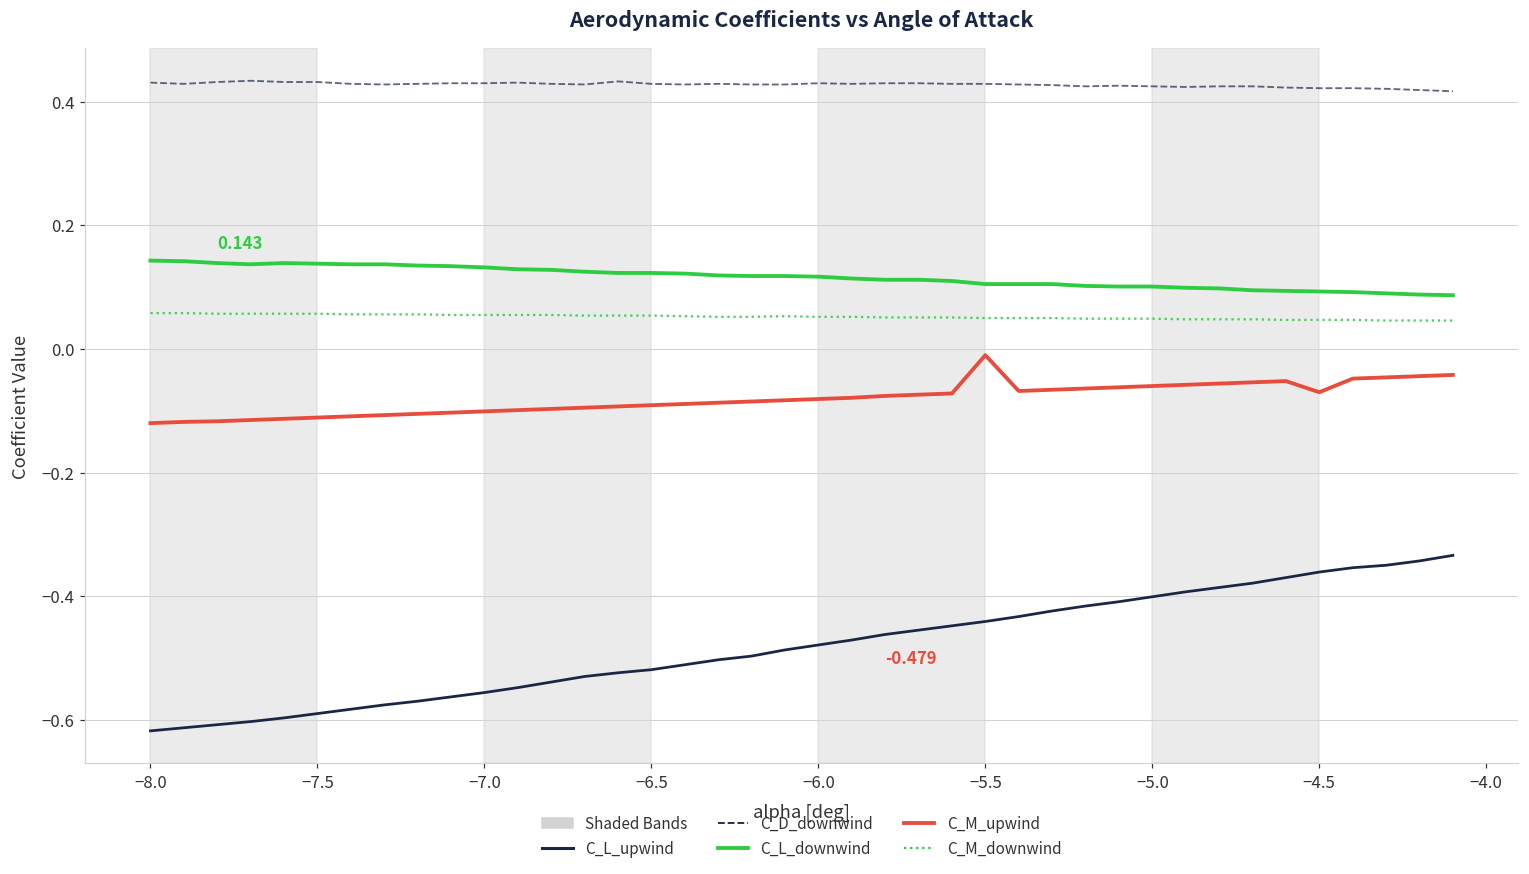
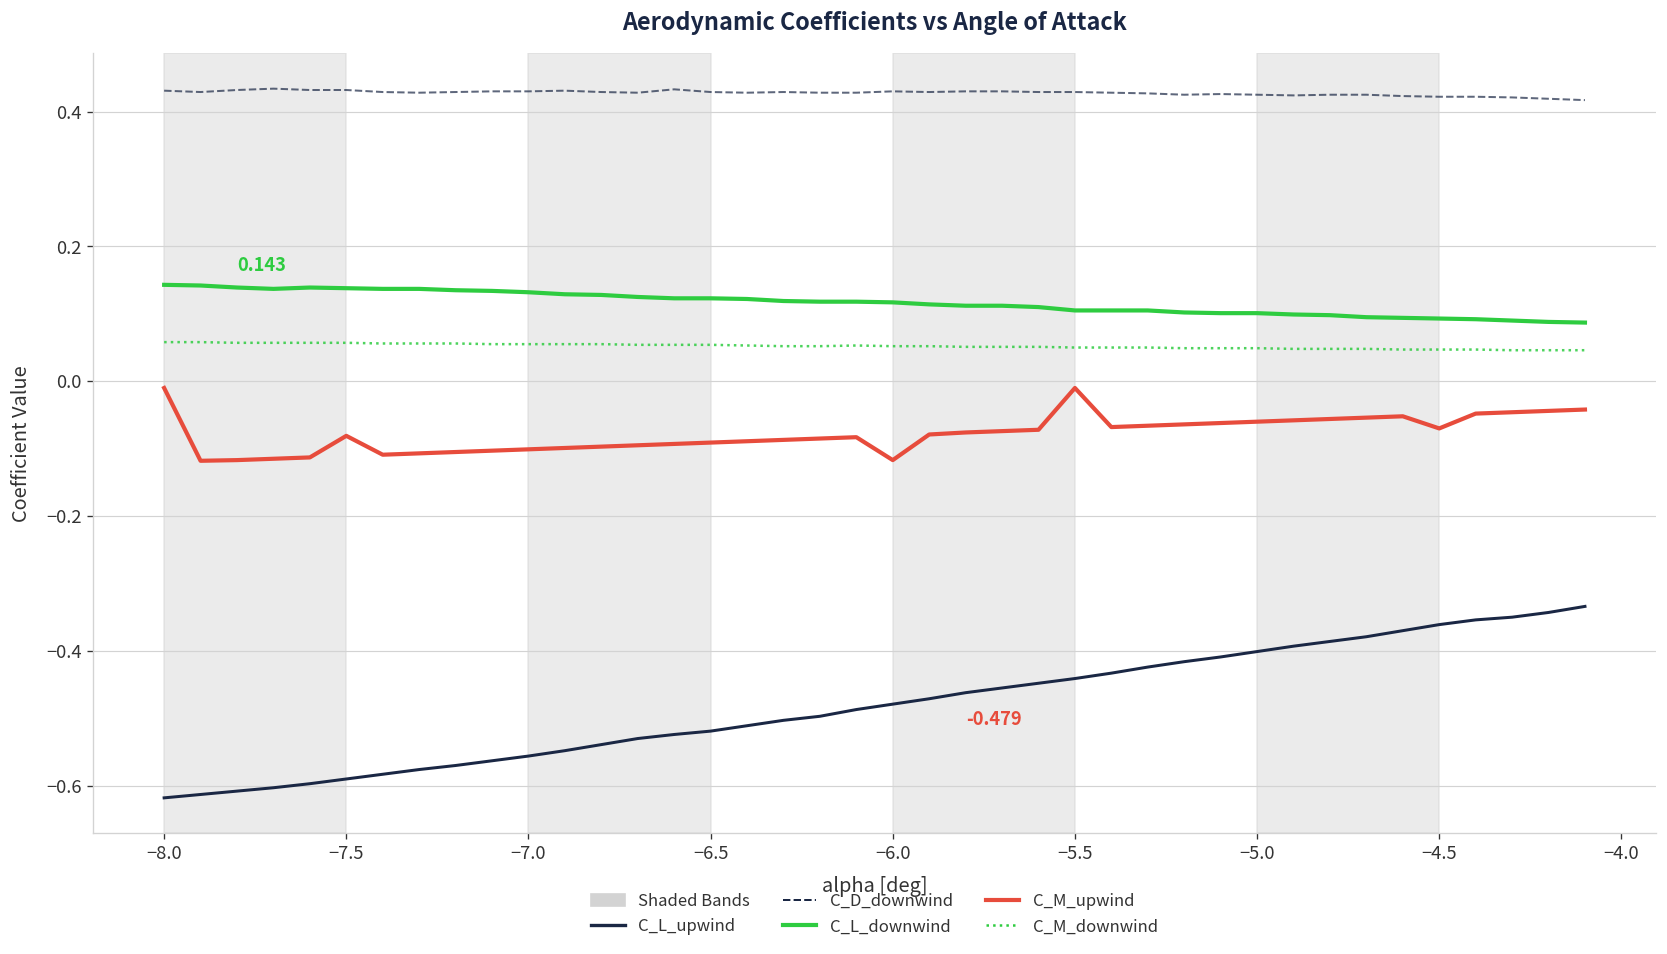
  {
    "C_M_upwind": {
-     "−8.0": -0.12,
-     "−7.5": -0.11,
+     "−8.0": -0.01,
+     "−7.5": -0.08,
      "−7.0": -0.10,
      "−6.5": -0.09,
-     "−6.0": -0.08,
+     "−6.0": -0.12,
      "−5.5": -0.01,
      "−5.0": -0.06,
      "−4.5": -0.07
    }
  }
